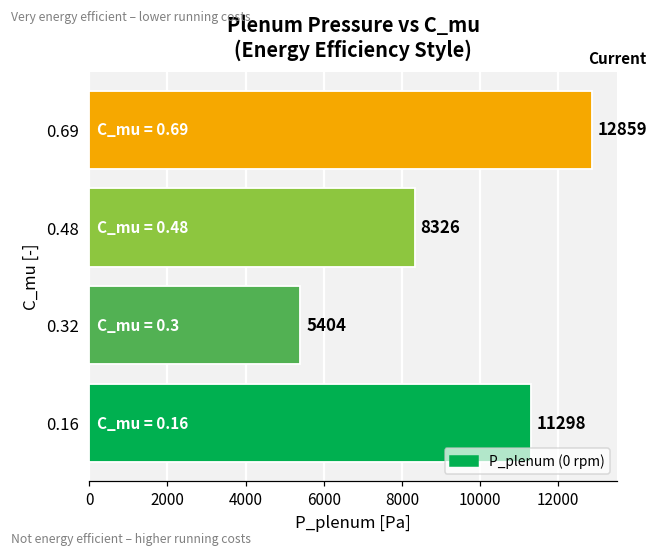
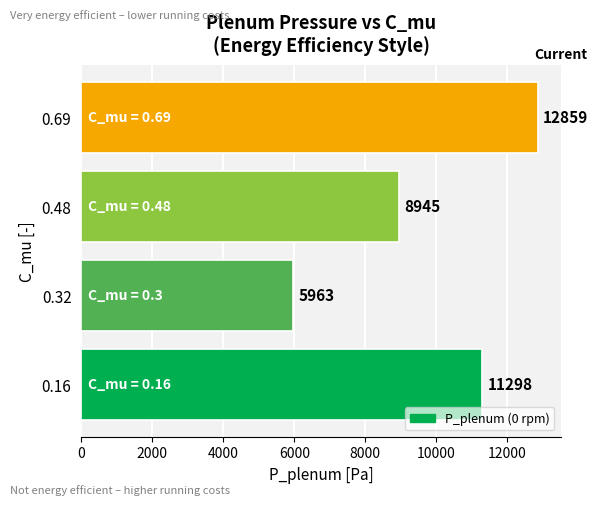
  {
    "0.69": 12859,
-   "0.48": 8326,
-   "0.32": 5404,
+   "0.48": 8945,
+   "0.32": 5963,
    "0.16": 11298
  }
